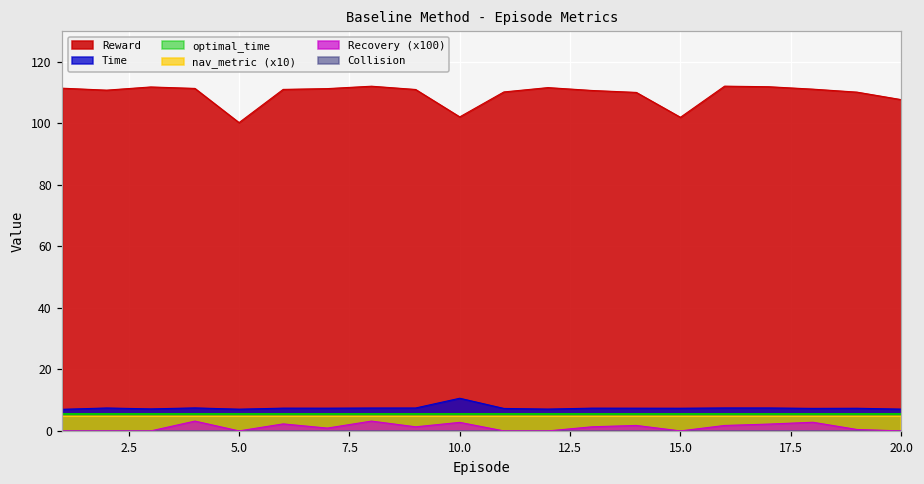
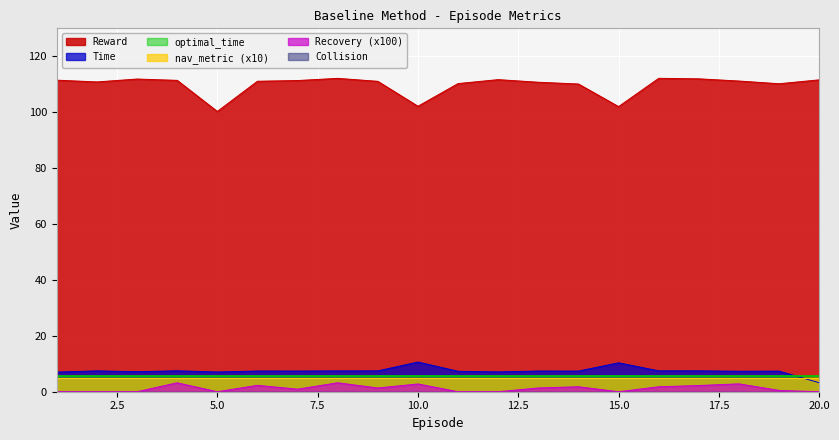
  {
    "Reward": {
      "5.0": 100,
      "10.0": 102,
      "15.0": 102,
-     "20.0": 108
+     "20.0": 112
    },
    "Time": {
      "5.0": 7,
      "10.0": 11,
-     "15.0": 7,
-     "20.0": 7
+     "15.0": 10,
+     "20.0": 3
    },
    "Recovery (x100)": {
      "10.0": 3
    },
    "Collision": {
      "10.0": 0
    }
  }
